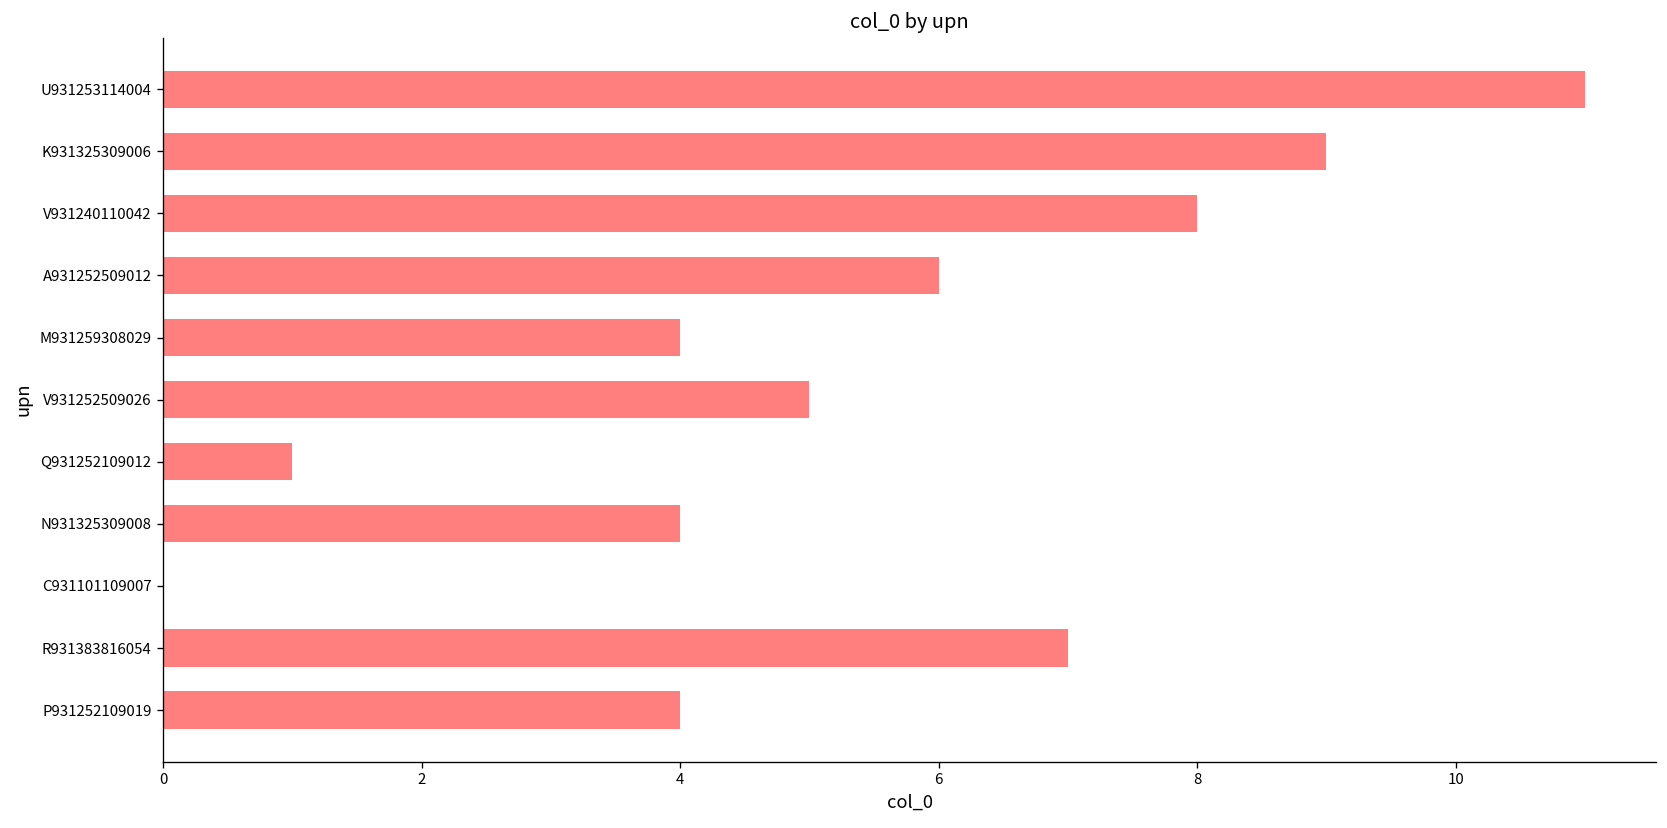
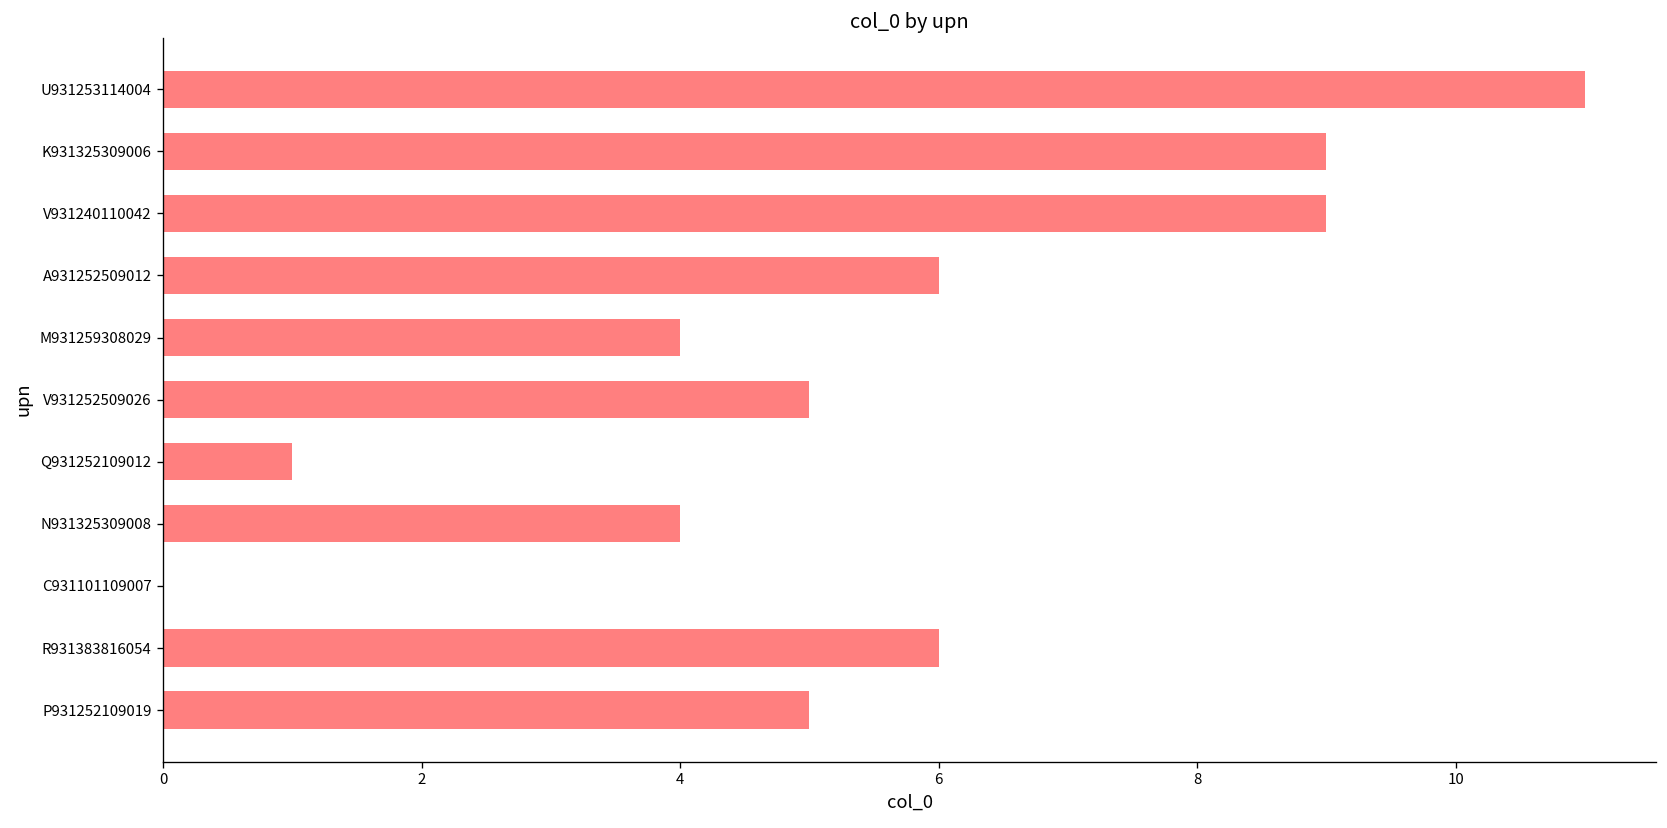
  {
    "U931253114004": 11,
    "K931325309006": 9,
-   "V931240110042": 8,
+   "V931240110042": 9,
    "A931252509012": 6,
    "M931259308029": 4,
    "V931252509026": 5,
    "Q931252109012": 1,
    "N931325309008": 4,
    "C931101109007": 0,
-   "R931383816054": 7,
-   "P931252109019": 4
+   "R931383816054": 6,
+   "P931252109019": 5
  }
